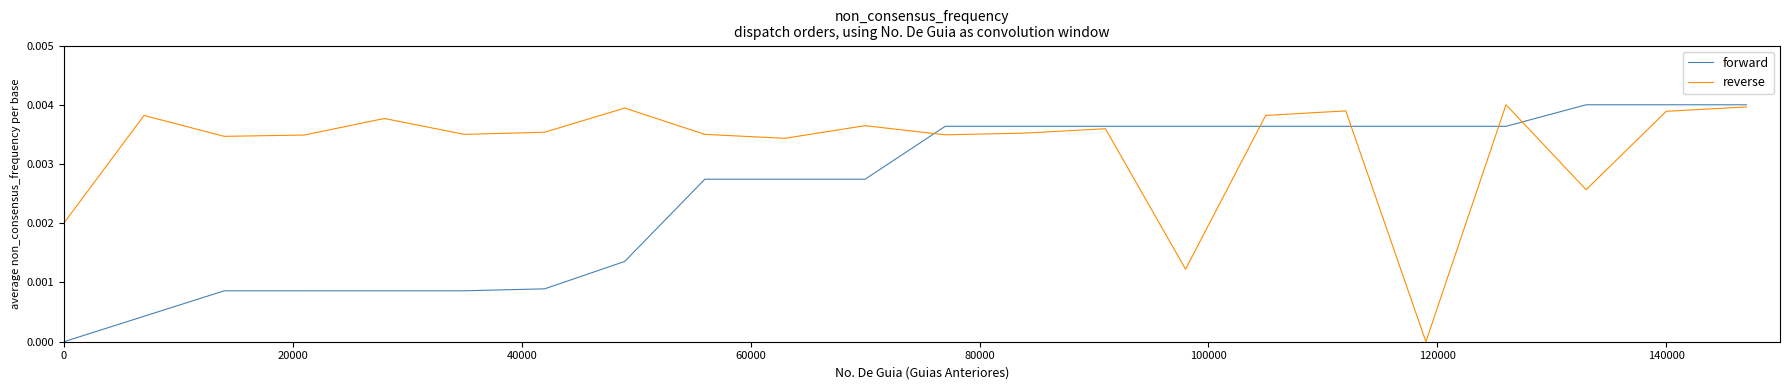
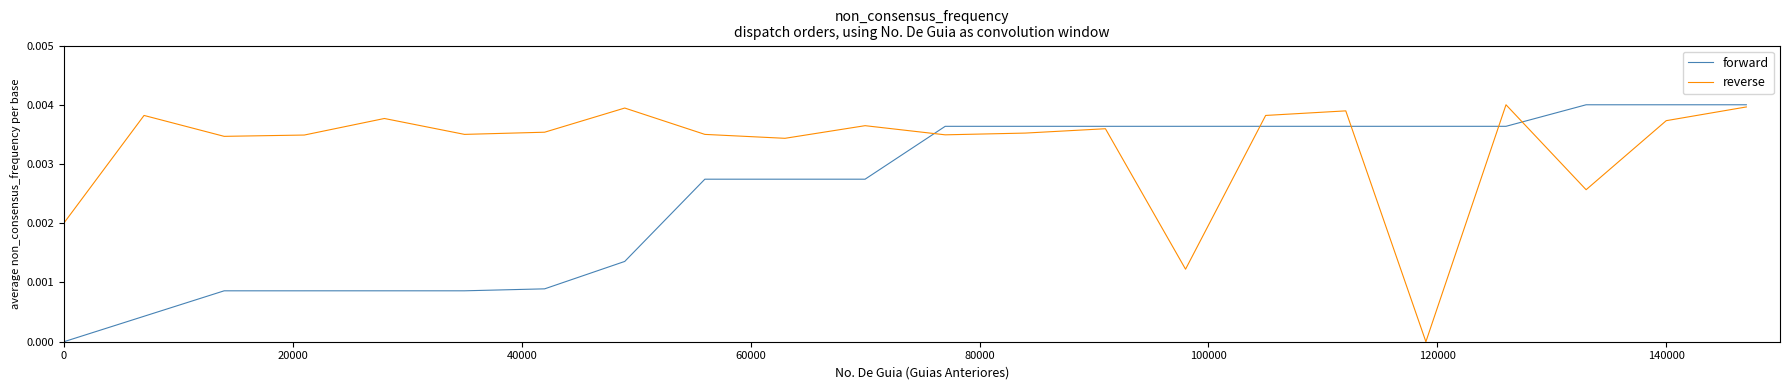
  {
    "forward": {
      "0": 0.0000,
      "140000": 0.0040
    },
    "reverse": {
      "0": 0.0020,
-     "140000": 0.0039
+     "140000": 0.0037
    }
  }
